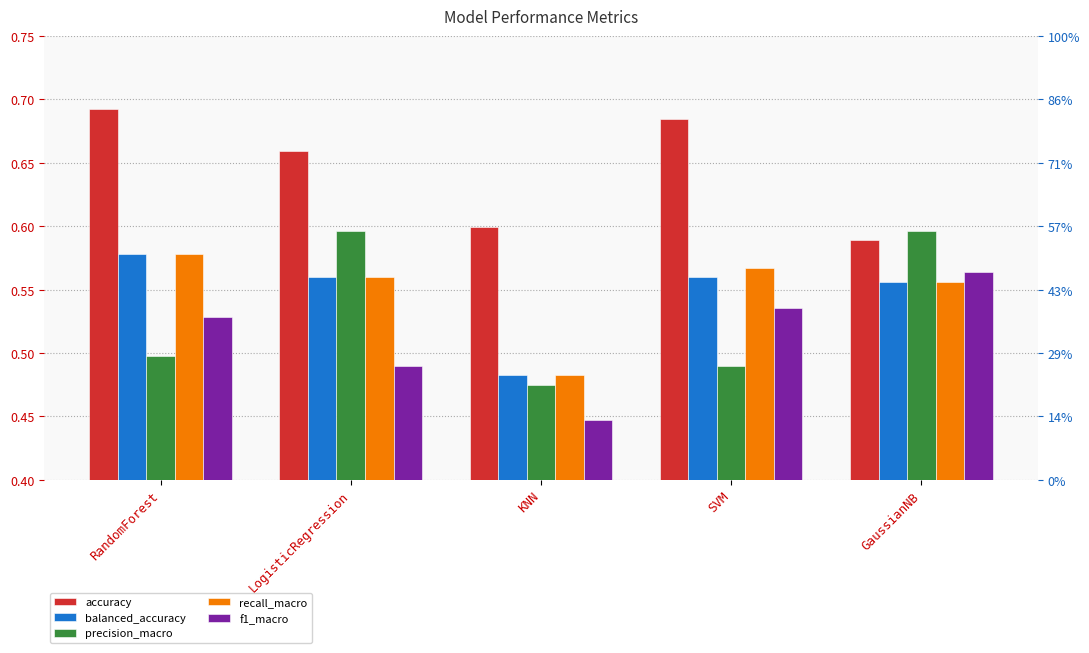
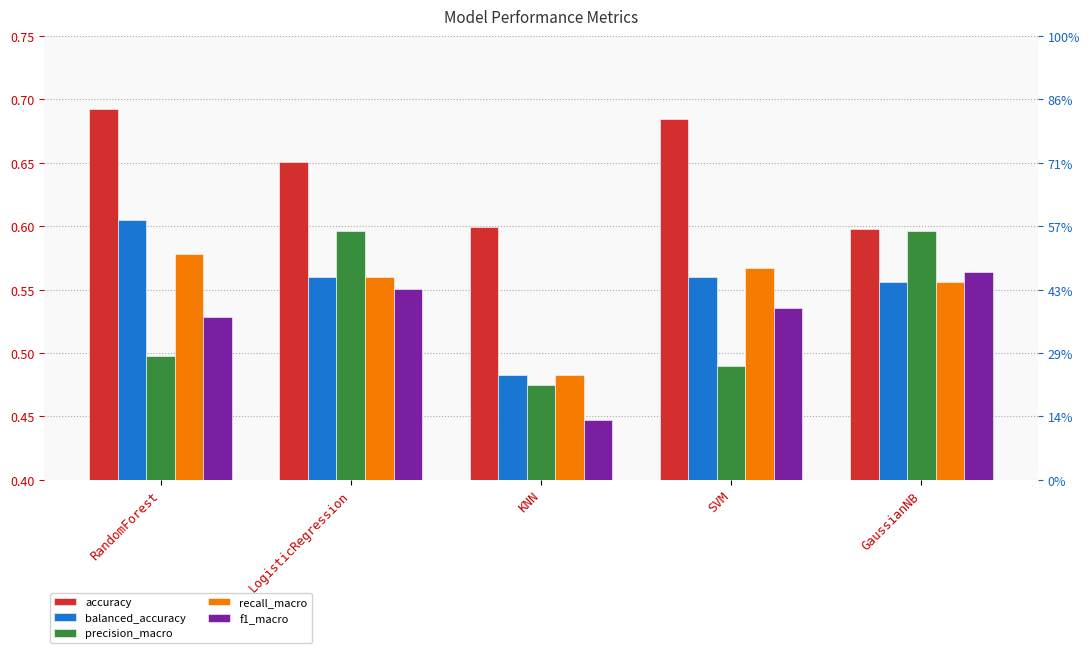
  {
    "accuracy": {
      "RandomForest": 0.693,
-     "LogisticRegression": 0.659,
+     "LogisticRegression": 0.650,
      "KNN": 0.599,
      "SVM": 0.684,
-     "GaussianNB": 0.589
+     "GaussianNB": 0.598
    },
    "balanced_accuracy": {
-     "RandomForest": 0.578,
+     "RandomForest": 0.605,
      "LogisticRegression": 0.560,
      "KNN": 0.483,
      "SVM": 0.560,
      "GaussianNB": 0.556
    },
    "precision_macro": {
      "RandomForest": 0.498,
      "LogisticRegression": 0.596,
      "KNN": 0.475,
      "SVM": 0.490,
      "GaussianNB": 0.596
    },
    "recall_macro": {
      "RandomForest": 0.578,
      "LogisticRegression": 0.560,
      "KNN": 0.483,
      "SVM": 0.567,
      "GaussianNB": 0.556
    },
    "f1_macro": {
      "RandomForest": 0.529,
-     "LogisticRegression": 0.490,
+     "LogisticRegression": 0.550,
      "KNN": 0.448,
      "SVM": 0.535,
      "GaussianNB": 0.564
    }
  }
